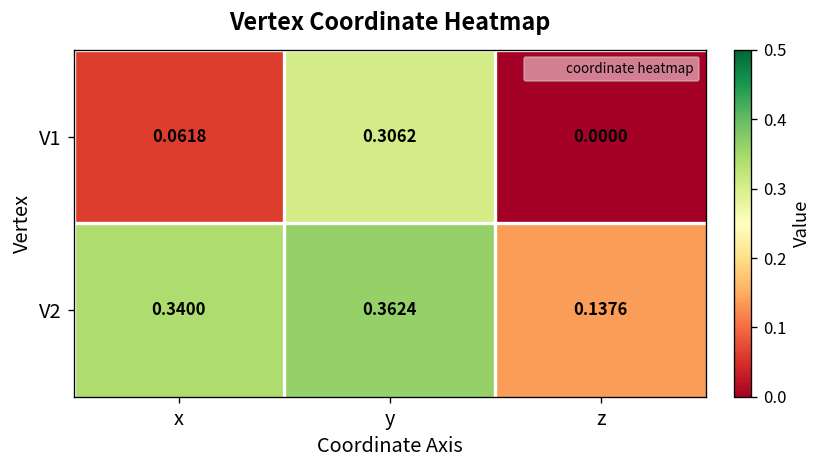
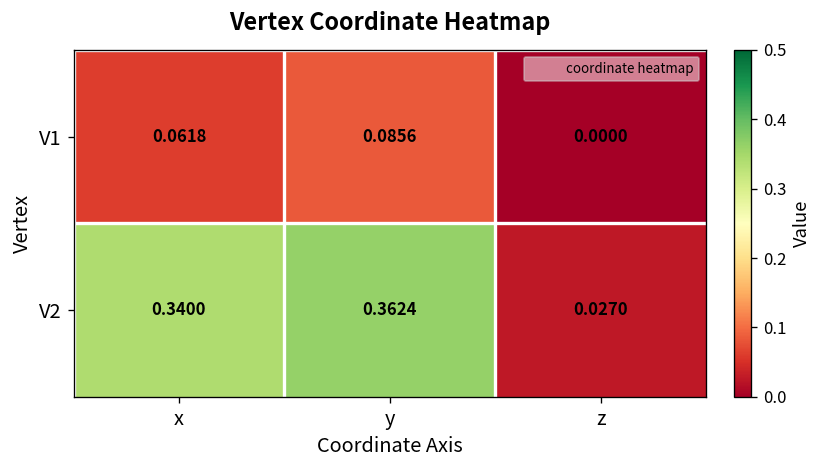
  {
    "V1": {
      "x": 0.0618,
-     "y": 0.3062,
+     "y": 0.0856,
      "z": 0.0000
    },
    "V2": {
      "x": 0.3400,
      "y": 0.3624,
-     "z": 0.1376
+     "z": 0.0270
    }
  }
